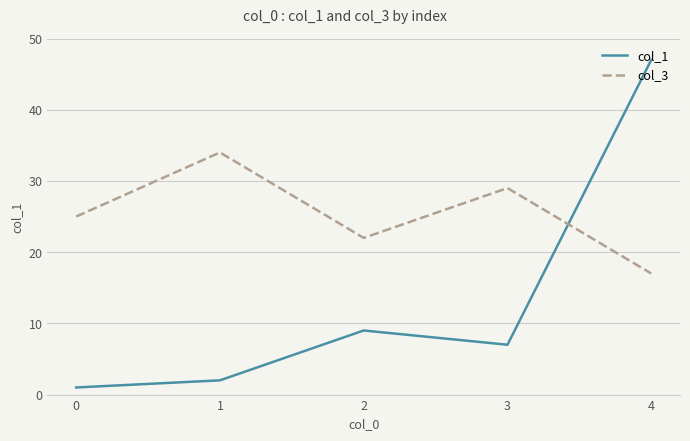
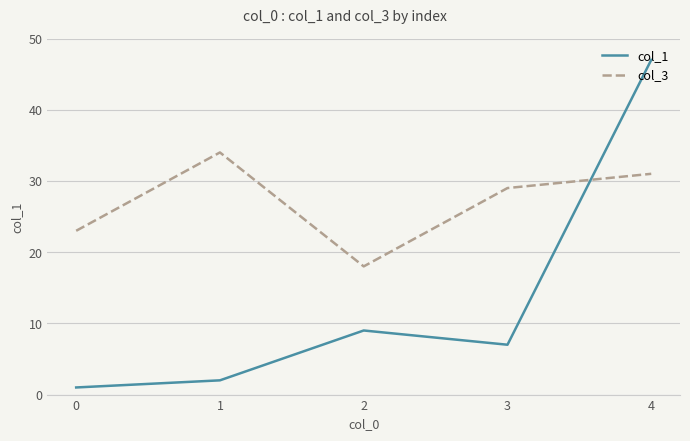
  {
    "col_1": {
      "0": 1,
      "1": 2,
      "2": 9,
      "3": 7,
      "4": 47
    },
    "col_3": {
-     "0": 25,
+     "0": 23,
      "1": 34,
-     "2": 22,
+     "2": 18,
      "3": 29,
-     "4": 17
+     "4": 31
    }
  }
